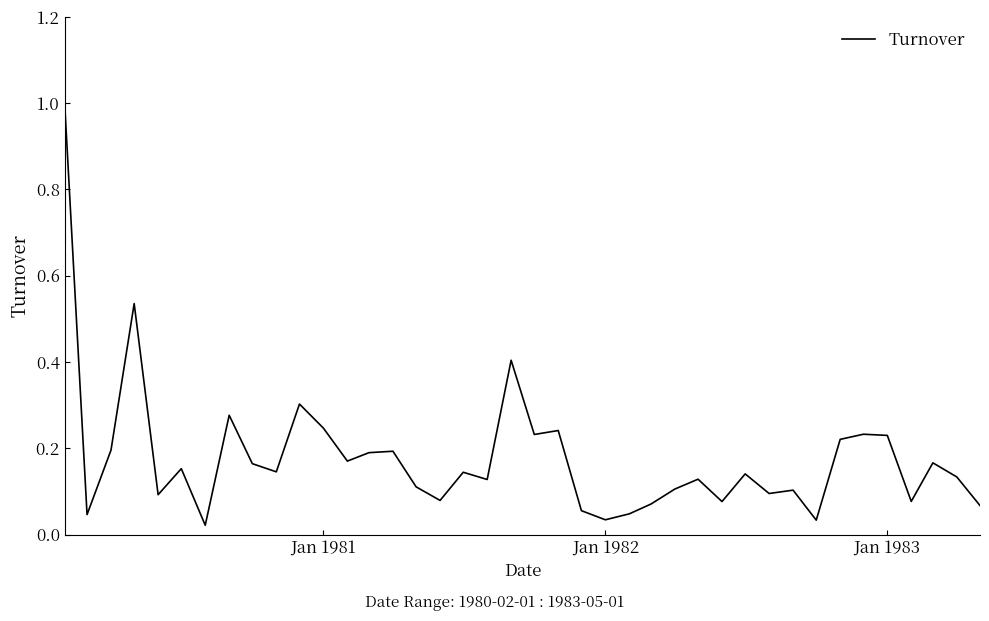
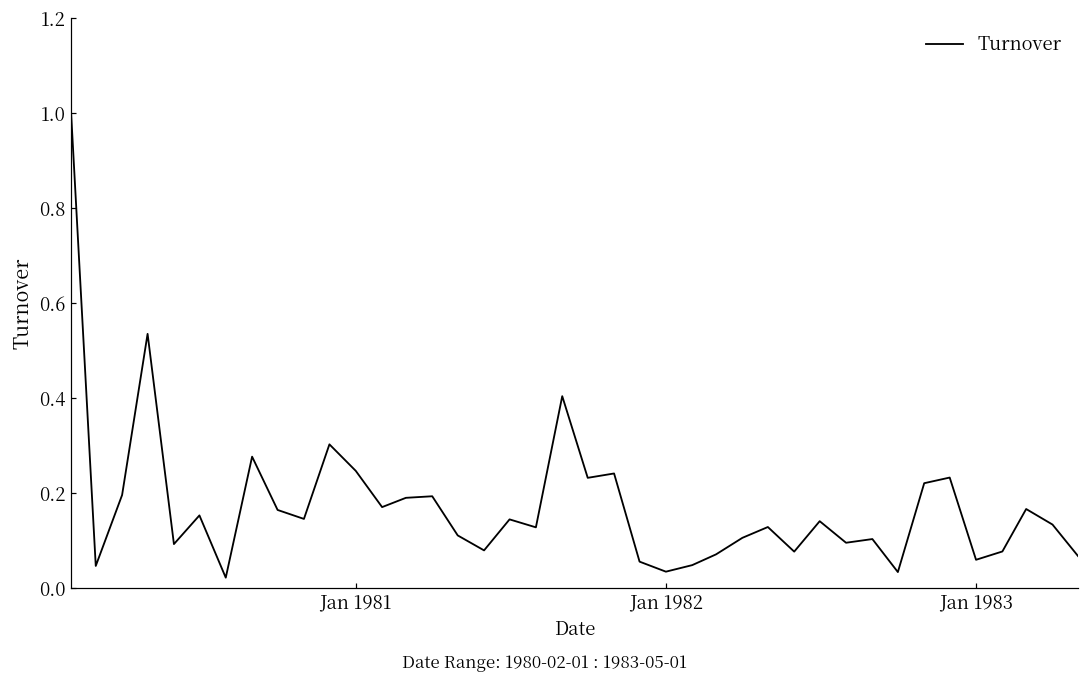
  {
    "Jan 1981": 0.25,
    "Jan 1982": 0.03,
-   "Jan 1983": 0.23
+   "Jan 1983": 0.06
  }
